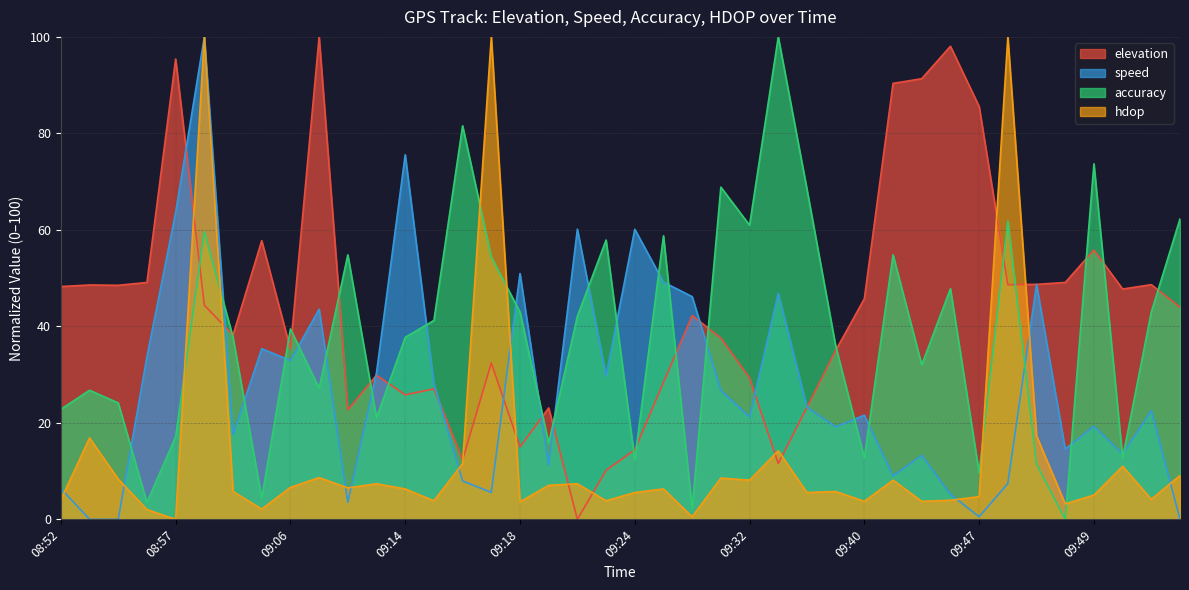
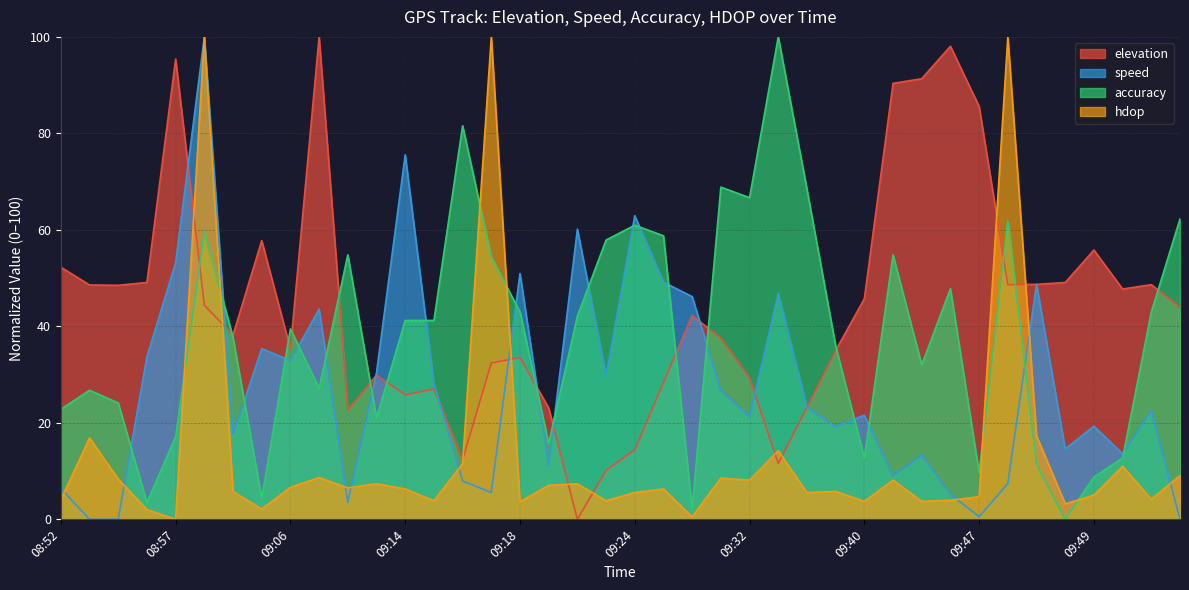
  {
    "elevation": {
-     "08:52": 48,
+     "08:52": 52,
      "08:57": 95,
      "09:06": 35,
      "09:14": 26,
-     "09:18": 15,
+     "09:18": 34,
      "09:24": 14,
      "09:32": 29,
      "09:40": 46,
      "09:49": 56
    },
    "speed": {
      "08:52": 6,
-     "08:57": 64,
+     "08:57": 53,
      "09:06": 33,
      "09:14": 76,
      "09:18": 51,
-     "09:24": 60,
+     "09:24": 63,
      "09:32": 21,
      "09:40": 22,
      "09:49": 19
    },
    "accuracy": {
      "08:52": 23,
      "08:57": 17,
      "09:06": 39,
-     "09:14": 38,
+     "09:14": 41,
      "09:18": 43,
-     "09:24": 12,
-     "09:32": 61,
+     "09:24": 61,
+     "09:32": 67,
      "09:40": 13,
-     "09:49": 74
+     "09:49": 9
    },
    "hdop": {
      "08:52": 4,
      "08:57": 0,
      "09:06": 7,
      "09:14": 6,
      "09:18": 4,
      "09:24": 6,
      "09:32": 8,
      "09:40": 4,
      "09:49": 5
    }
  }
